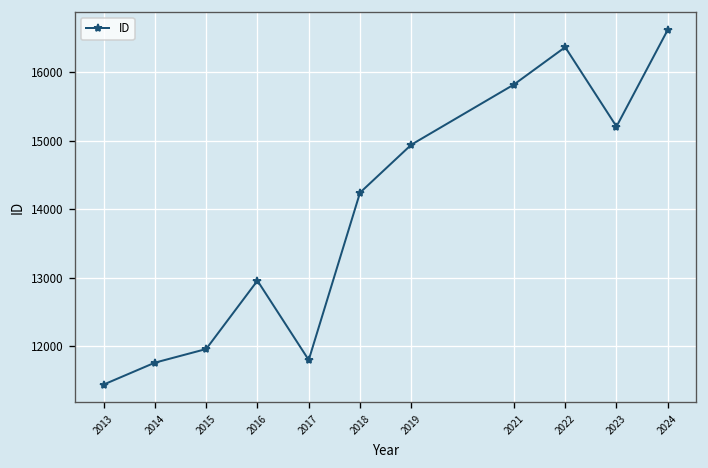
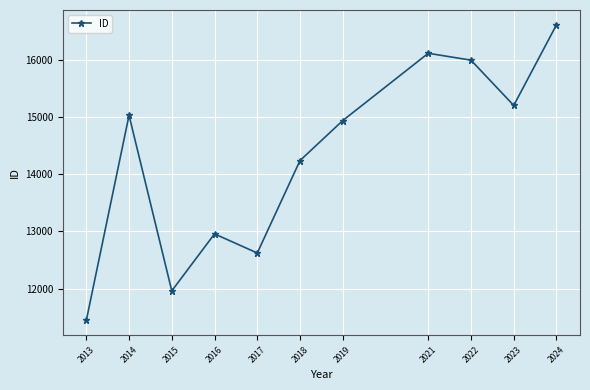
  {
    "2013": 11400,
-   "2014": 11800,
+   "2014": 15000,
    "2015": 12000,
    "2016": 13000,
-   "2017": 11800,
+   "2017": 12600,
    "2018": 14200,
    "2019": 14900,
-   "2021": 15800,
-   "2022": 16400,
+   "2021": 16100,
+   "2022": 16000,
    "2023": 15200,
    "2024": 16600
  }
